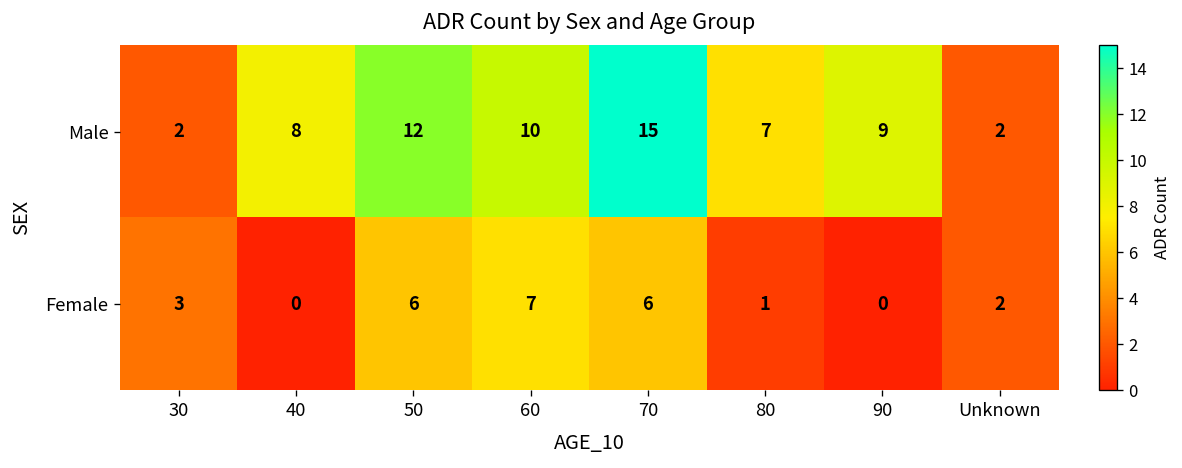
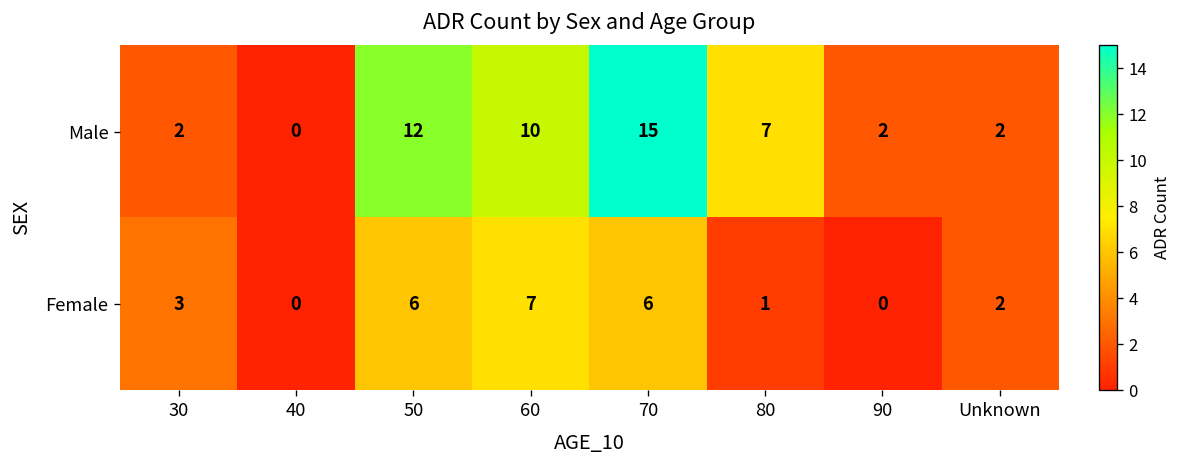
  {
    "Male": {
      "30": 2,
-     "40": 8,
+     "40": 0,
      "50": 12,
      "60": 10,
      "70": 15,
      "80": 7,
-     "90": 9,
+     "90": 2,
      "Unknown": 2
    },
    "Female": {
      "30": 3,
      "40": 0,
      "50": 6,
      "60": 7,
      "70": 6,
      "80": 1,
      "90": 0,
      "Unknown": 2
    }
  }
